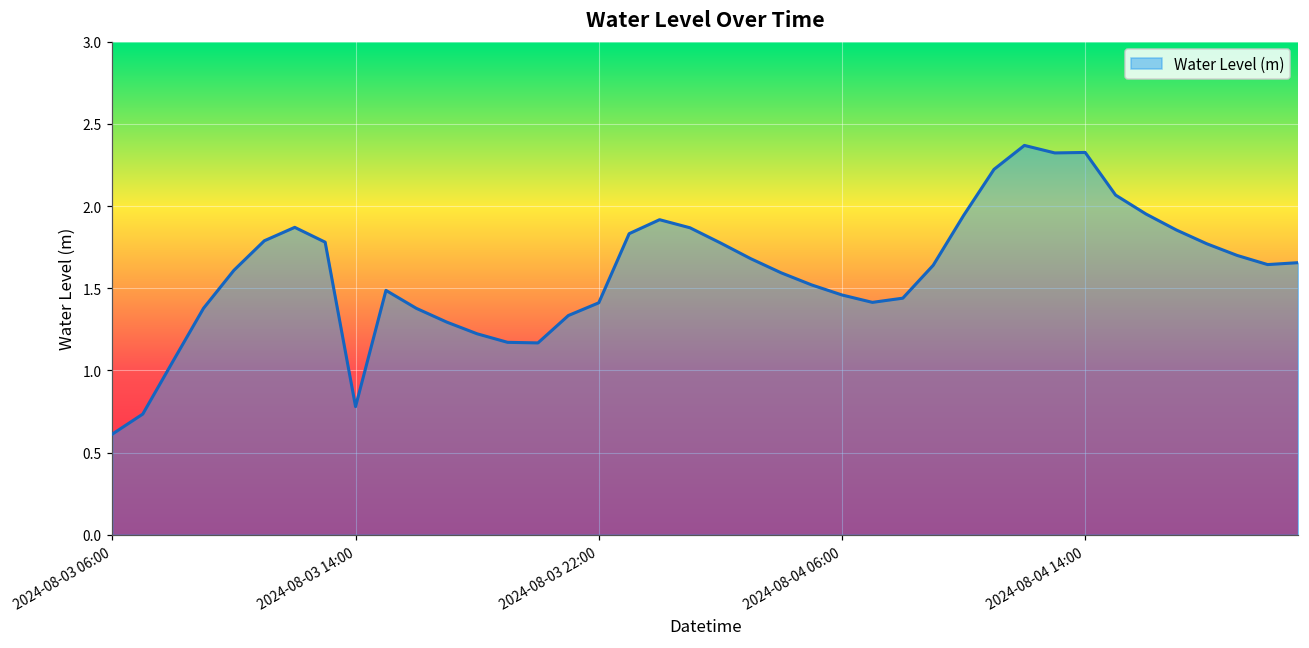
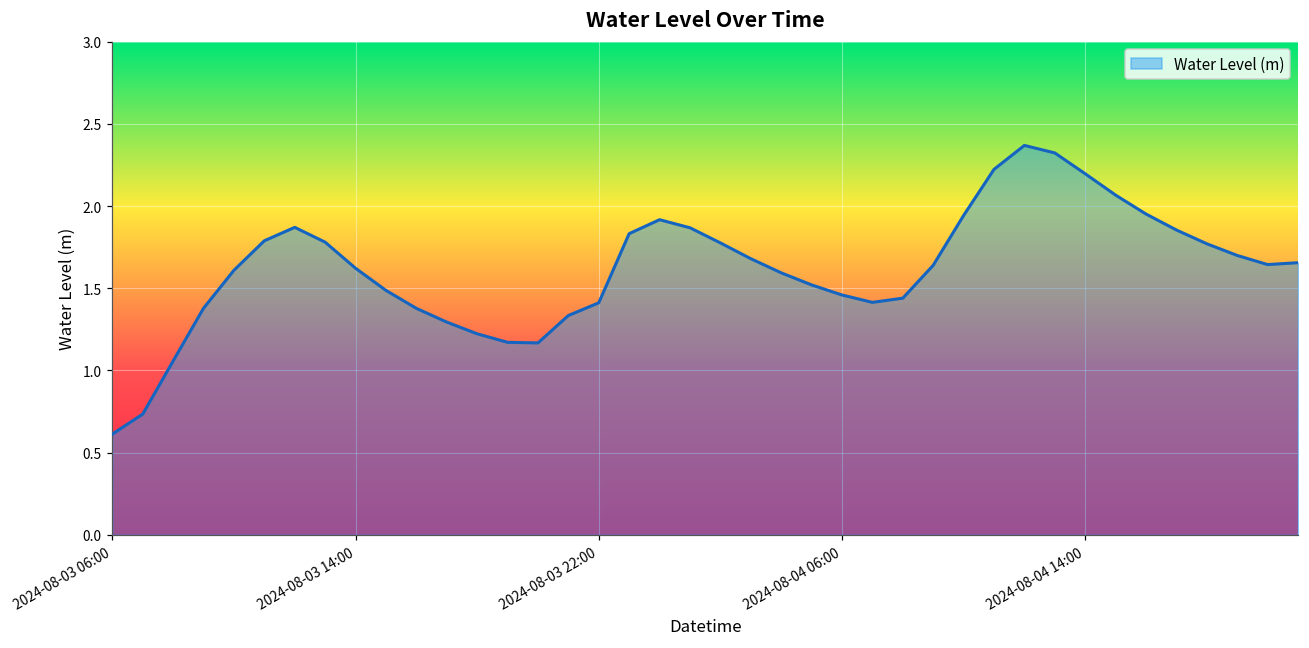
  {
    "2024-08-03 06:00": 0.61,
-   "2024-08-03 14:00": 0.78,
+   "2024-08-03 14:00": 1.62,
    "2024-08-03 22:00": 1.41,
    "2024-08-04 06:00": 1.46,
-   "2024-08-04 14:00": 2.33
+   "2024-08-04 14:00": 2.20
  }
